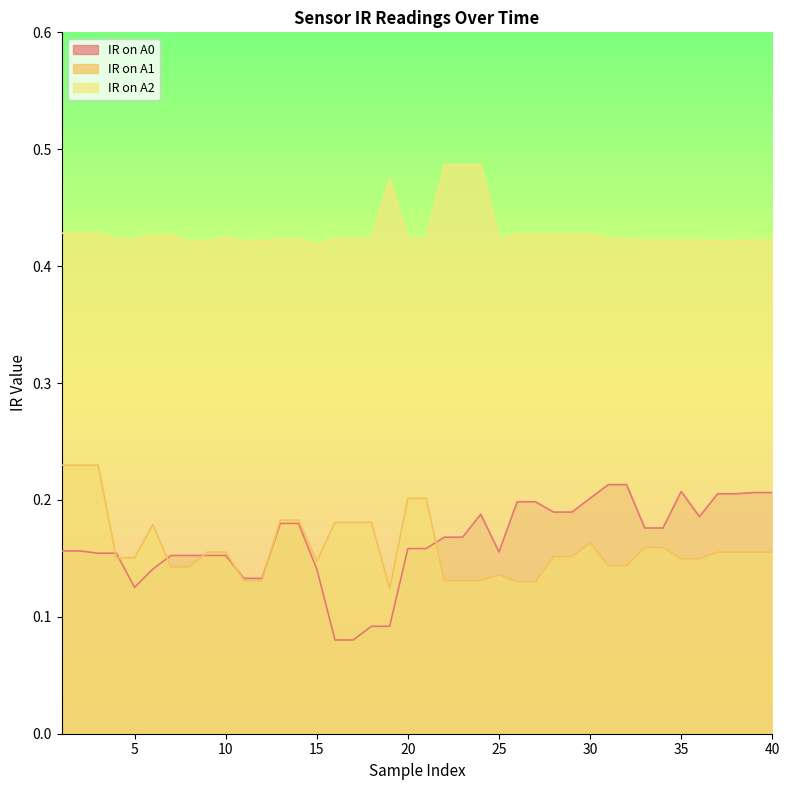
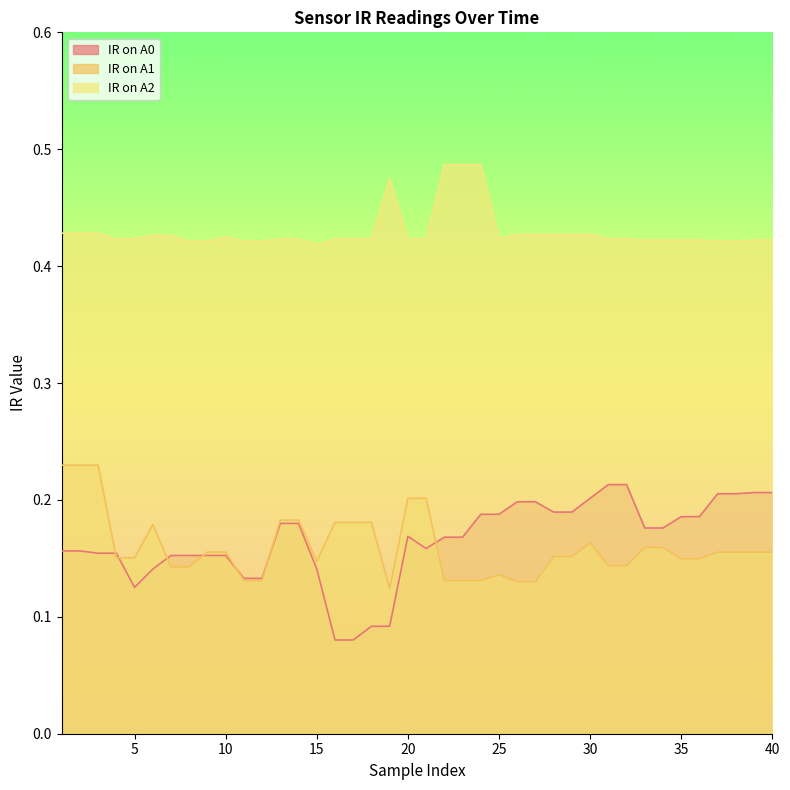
  {
    "IR on A0": {
      "5": 0.125,
      "10": 0.153,
      "15": 0.141,
-     "20": 0.158,
-     "25": 0.156,
+     "20": 0.169,
+     "25": 0.188,
      "30": 0.201,
-     "35": 0.207,
+     "35": 0.186,
      "40": 0.206
    }
  }
